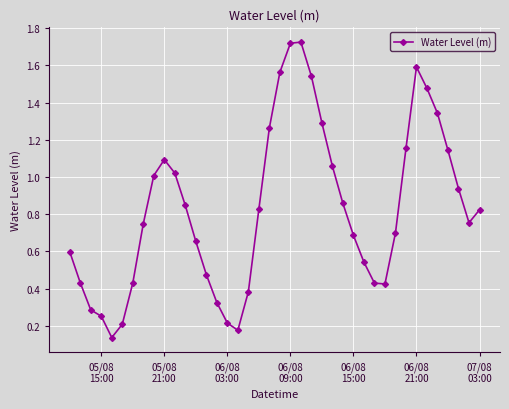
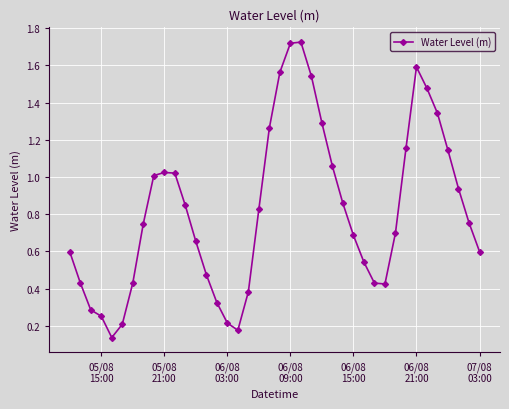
  {
    "05/08 15:00": 0.25,
-   "05/08 21:00": 1.09,
+   "05/08 21:00": 1.02,
    "06/08 03:00": 0.22,
    "06/08 09:00": 1.72,
    "06/08 15:00": 0.69,
    "06/08 21:00": 1.59,
-   "07/08 03:00": 0.82
+   "07/08 03:00": 0.60
  }
